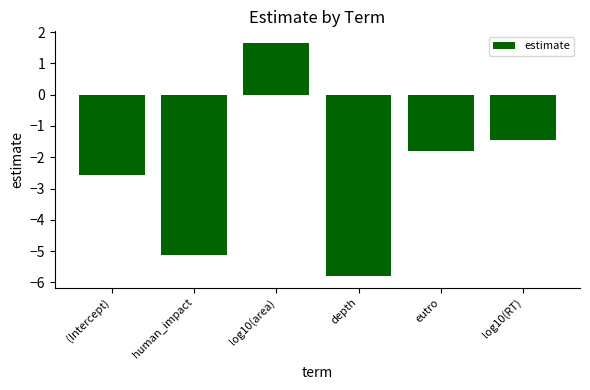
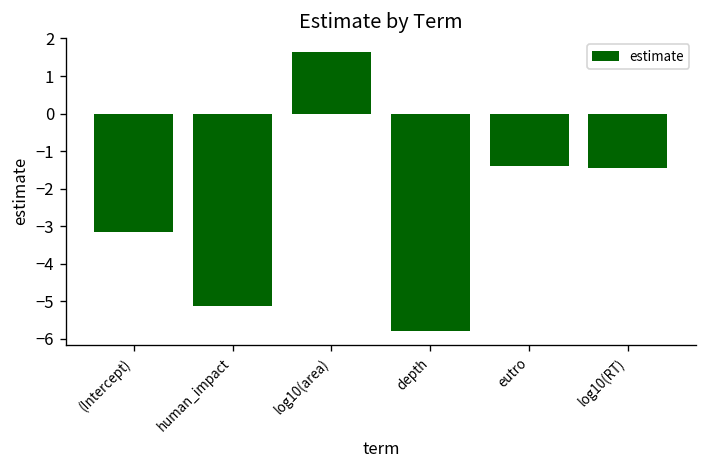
  {
-   "(Intercept)": -2.6,
+   "(Intercept)": -3.1,
    "human_impact": -5.1,
    "log10(area)": 1.7,
    "depth": -5.8,
-   "eutro": -1.8,
+   "eutro": -1.4,
    "log10(RT)": -1.5
  }
